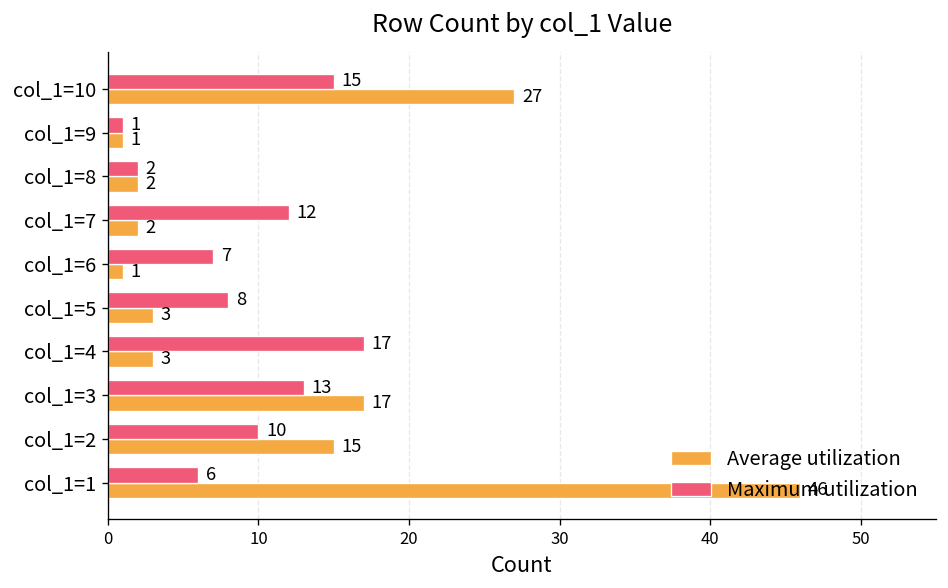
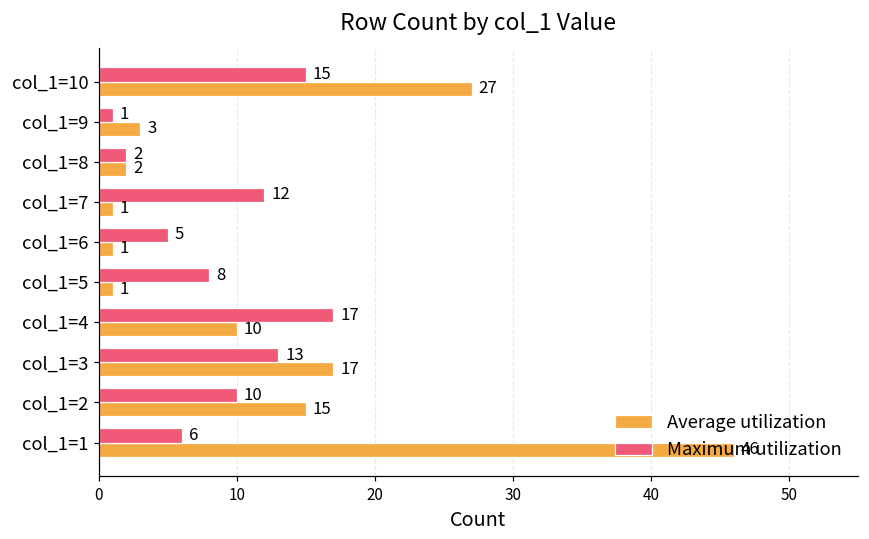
  {
    "Average utilization": {
      "col_1=10": 27,
-     "col_1=9": 1,
-     "col_1=7": 2,
+     "col_1=9": 3,
+     "col_1=7": 1,
      "col_1=6": 1,
-     "col_1=5": 3,
-     "col_1=4": 3,
+     "col_1=5": 1,
+     "col_1=4": 10,
      "col_1=3": 17,
      "col_1=2": 15,
      "col_1=1": 46
    },
    "Maximum utilization": {
      "col_1=10": 15,
      "col_1=7": 12,
-     "col_1=6": 7,
+     "col_1=6": 5,
      "col_1=5": 8,
      "col_1=4": 17,
      "col_1=3": 13,
      "col_1=2": 10,
      "col_1=1": 6
    }
  }
